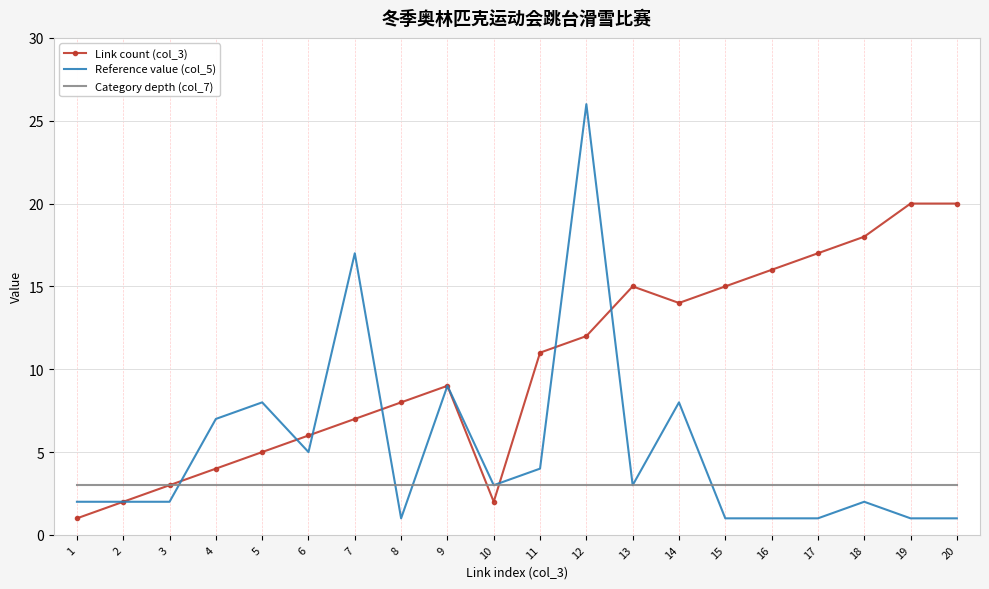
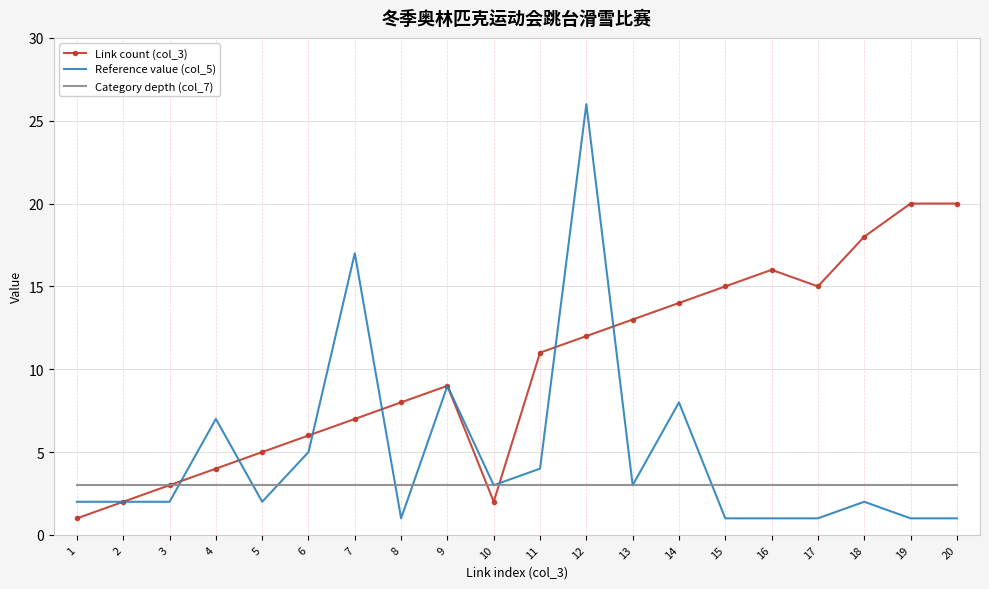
  {
    "Link count (col_3)": {
      "1": 1,
      "4": 4,
      "5": 5,
      "6": 6,
      "7": 7,
      "8": 8,
      "10": 2,
      "11": 11,
      "12": 12,
-     "13": 15,
+     "13": 13,
      "14": 14,
      "15": 15,
      "16": 16,
-     "17": 17,
+     "17": 15,
      "18": 18,
      "19": 20,
      "20": 20
    },
    "Reference value (col_5)": {
      "1": 2,
      "3": 2,
      "4": 7,
-     "5": 8,
+     "5": 2,
      "6": 5,
      "7": 17,
      "8": 1,
      "11": 4,
      "12": 26,
      "14": 8,
      "15": 1,
      "16": 1,
      "17": 1,
      "18": 2,
      "19": 1,
      "20": 1
    },
    "Category depth (col_7)": {
      "1": 3,
      "2": 3,
      "4": 3,
      "5": 3,
      "6": 3,
      "7": 3,
      "8": 3,
      "9": 3,
      "11": 3,
      "12": 3,
      "14": 3,
      "15": 3,
      "16": 3,
      "17": 3,
      "18": 3,
      "19": 3,
      "20": 3
    }
  }
